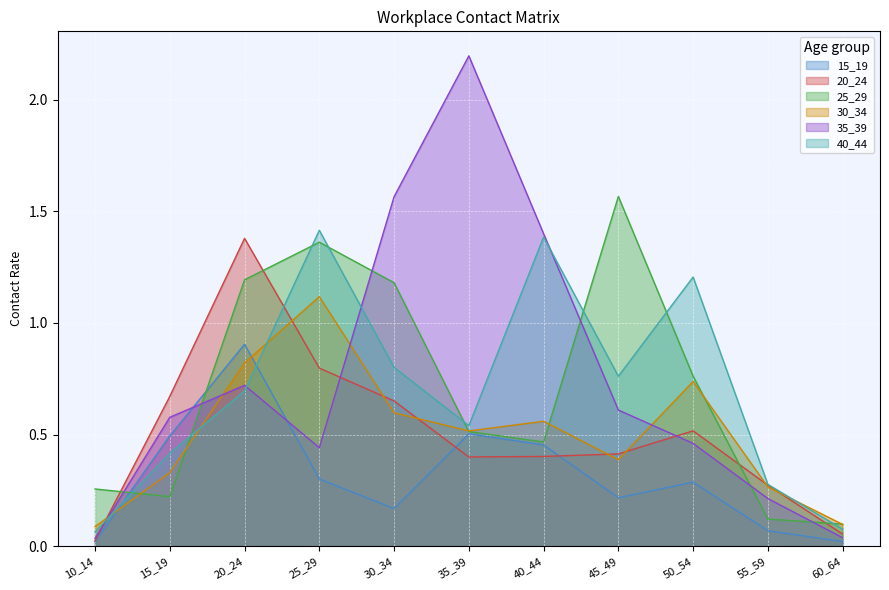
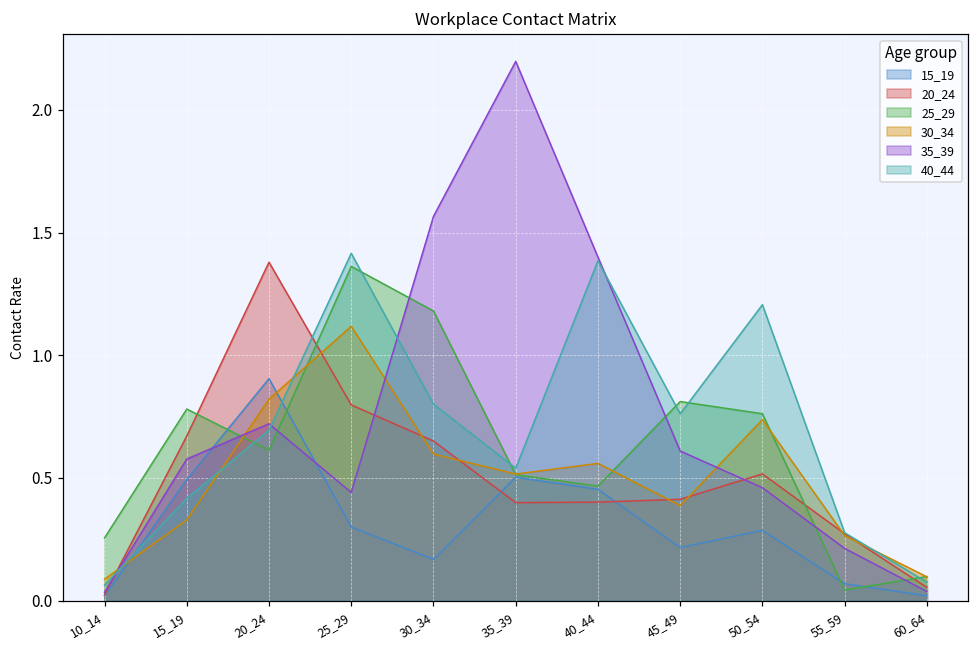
  {
    "25_29": {
      "10_14": 0.26,
-     "15_19": 0.22,
-     "20_24": 1.19,
+     "15_19": 0.78,
+     "20_24": 0.61,
      "25_29": 1.36,
      "30_34": 1.18,
      "40_44": 0.47,
-     "45_49": 1.57,
+     "45_49": 0.81,
      "50_54": 0.76,
-     "55_59": 0.12
+     "55_59": 0.04
    }
  }
